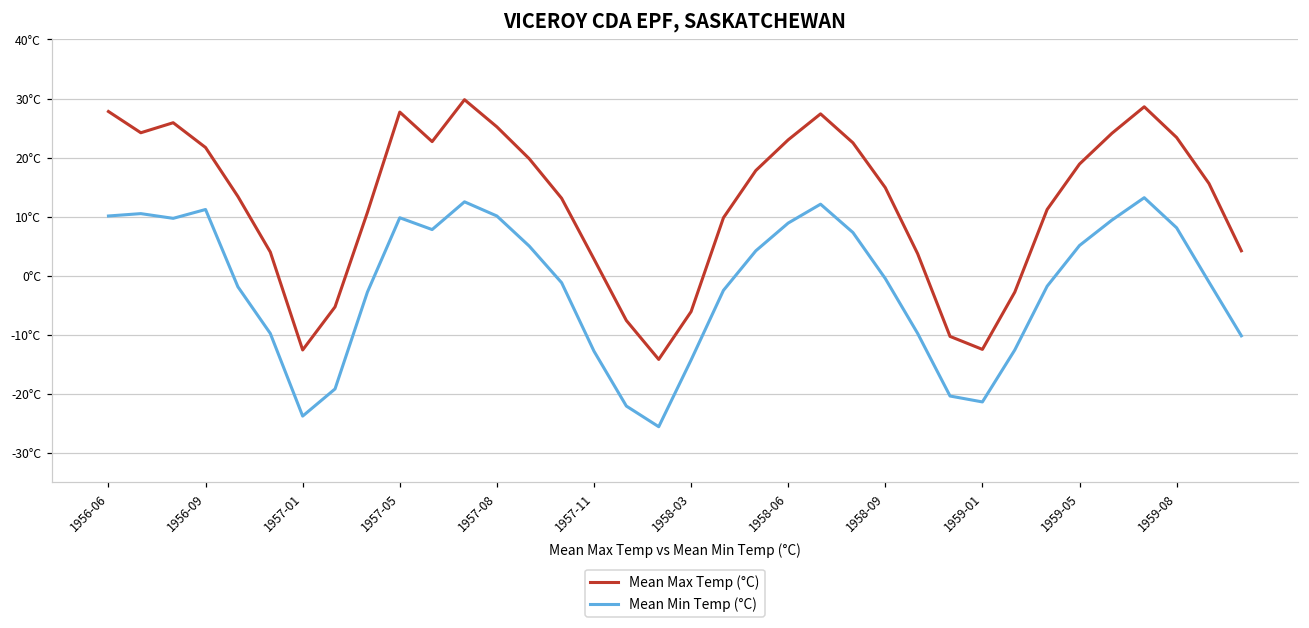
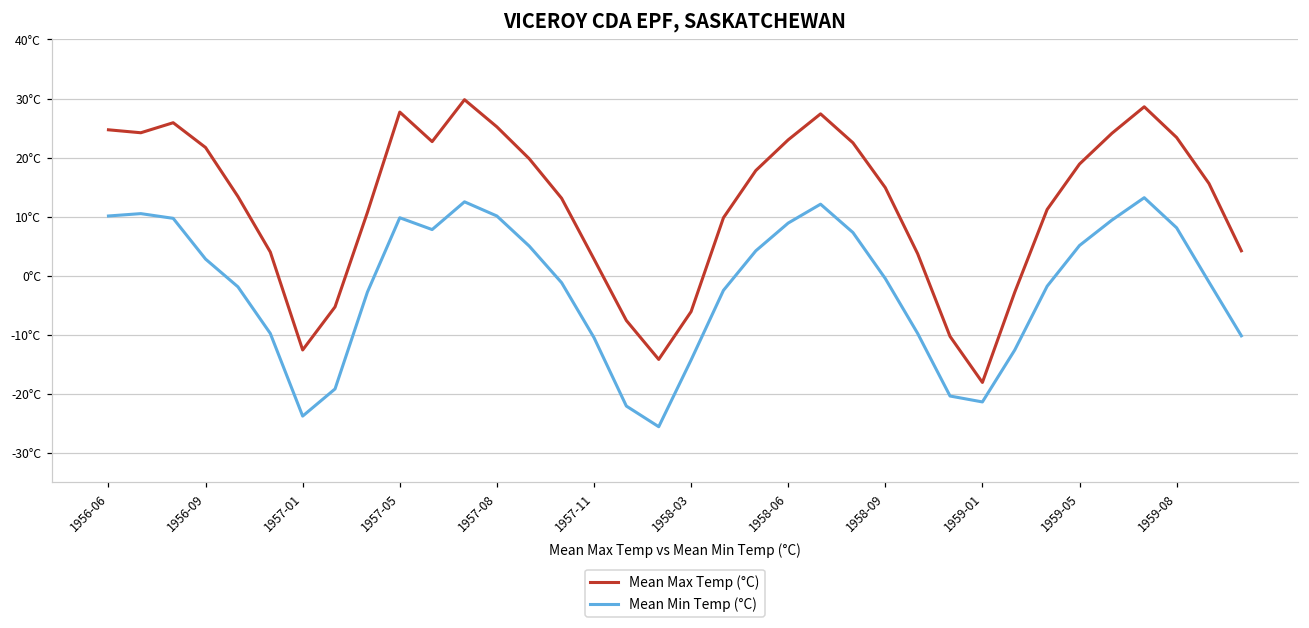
  {
    "Mean Max Temp (°C)": {
-     "1956-06": "28°C",
+     "1956-06": "25°C",
      "1956-09": "22°C",
      "1957-01": "-13°C",
      "1957-05": "28°C",
      "1957-08": "25°C",
      "1957-11": "3°C",
      "1958-03": "-6°C",
      "1958-06": "23°C",
      "1958-09": "15°C",
-     "1959-01": "-13°C",
+     "1959-01": "-18°C",
      "1959-05": "19°C",
      "1959-08": "23°C"
    },
    "Mean Min Temp (°C)": {
      "1956-06": "10°C",
-     "1956-09": "11°C",
+     "1956-09": "3°C",
      "1957-01": "-24°C",
      "1957-05": "10°C",
      "1957-08": "10°C",
-     "1957-11": "-13°C",
+     "1957-11": "-11°C",
      "1958-03": "-14°C",
      "1958-06": "9°C",
      "1958-09": "-1°C",
      "1959-01": "-21°C",
      "1959-05": "5°C",
      "1959-08": "8°C"
    }
  }
